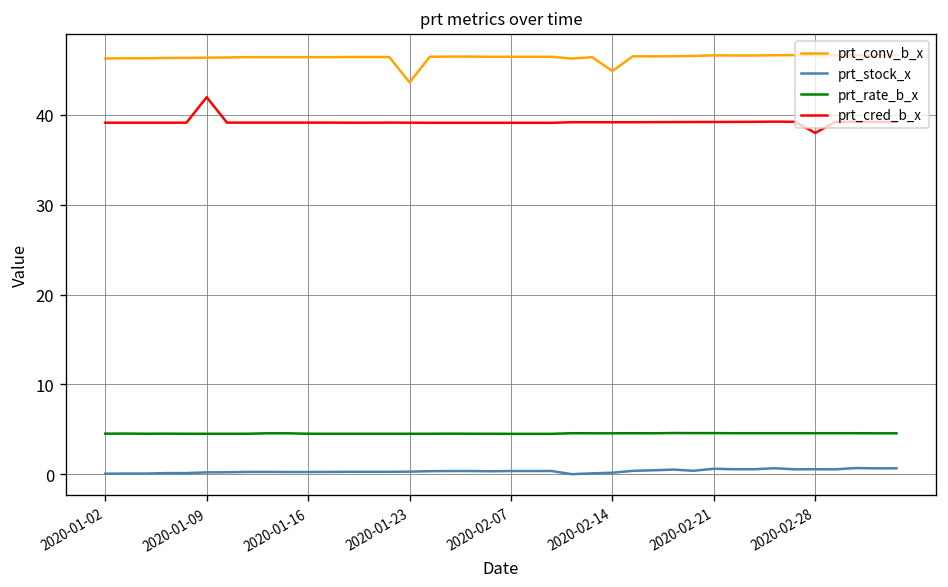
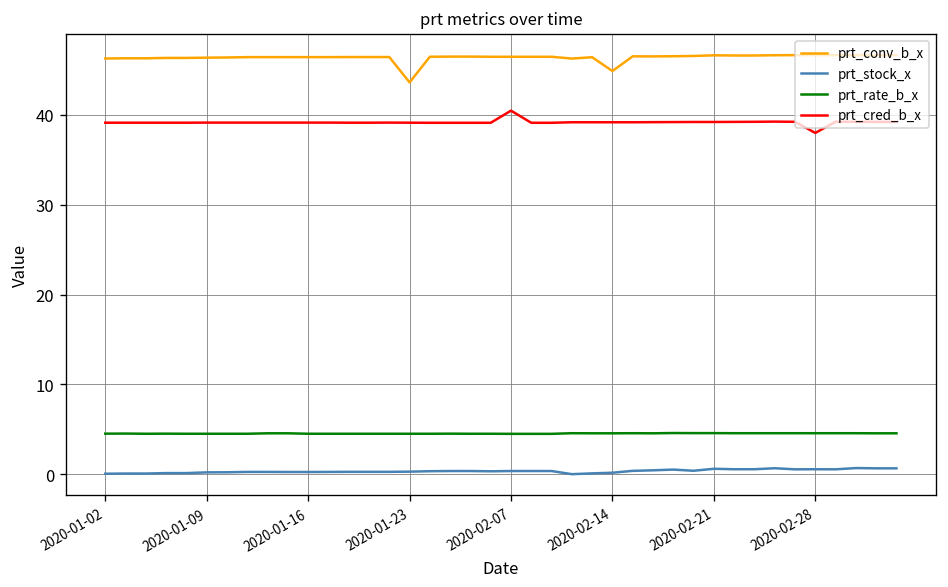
  {
    "prt_conv_b_x": {
      "2020-01-02": 46,
      "2020-01-09": 46,
      "2020-01-16": 46,
      "2020-01-23": 44,
      "2020-02-07": 46,
      "2020-02-14": 45,
      "2020-02-21": 47
    },
    "prt_stock_x": {
      "2020-01-02": 0,
      "2020-01-09": 0,
      "2020-01-16": 0,
      "2020-01-23": 0,
      "2020-02-07": 0,
      "2020-02-14": 0,
      "2020-02-21": 1,
      "2020-02-28": 1
    },
    "prt_rate_b_x": {
      "2020-01-02": 5,
      "2020-01-09": 5,
      "2020-01-16": 5,
      "2020-01-23": 5,
      "2020-02-07": 4,
      "2020-02-14": 5,
      "2020-02-21": 5,
      "2020-02-28": 5
    },
    "prt_cred_b_x": {
      "2020-01-02": 39,
-     "2020-01-09": 42,
+     "2020-01-09": 39,
      "2020-01-16": 39,
      "2020-01-23": 39,
-     "2020-02-07": 39,
+     "2020-02-07": 40,
      "2020-02-14": 39,
      "2020-02-21": 39,
      "2020-02-28": 38
    }
  }
